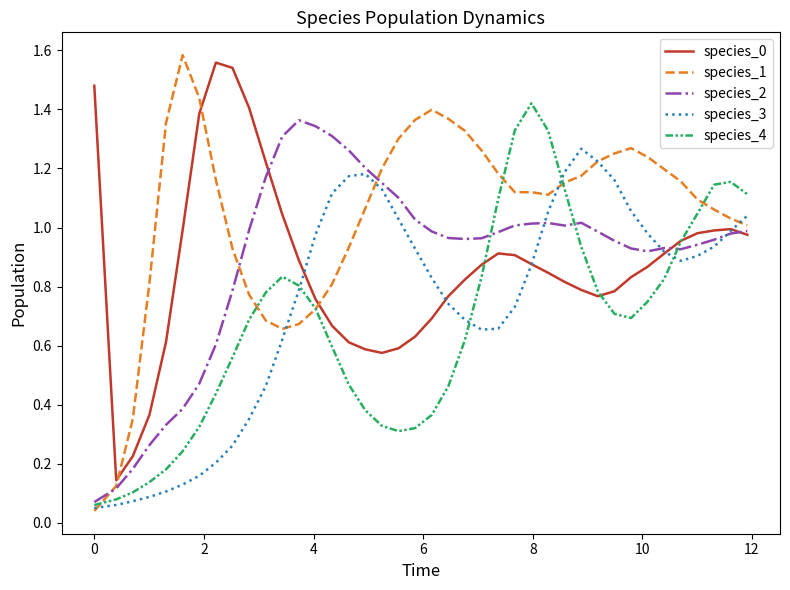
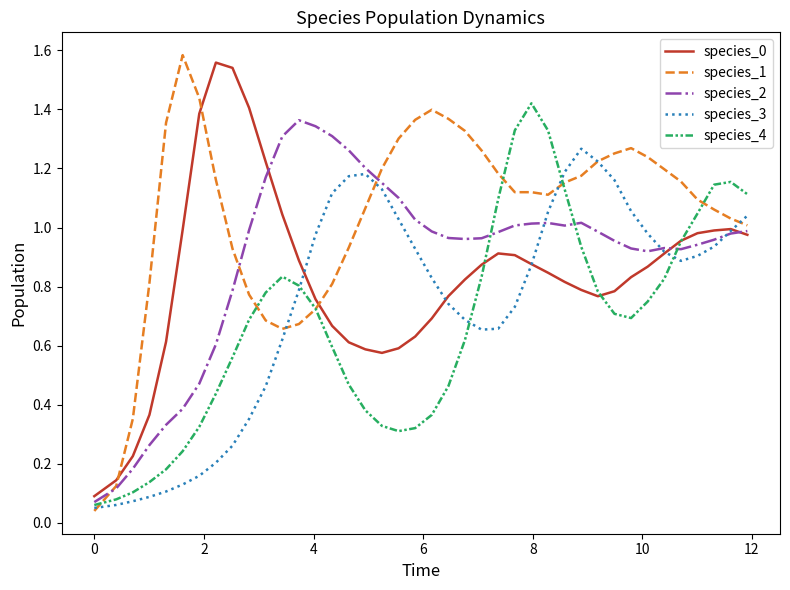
  {
    "species_0": {
-     "0": 1.48
+     "0": 0.09
    },
    "species_1": {
      "0": 0.04
    },
    "species_2": {
      "0": 0.07
    },
    "species_3": {
      "0": 0.05
    },
    "species_4": {
      "0": 0.06
    }
  }
